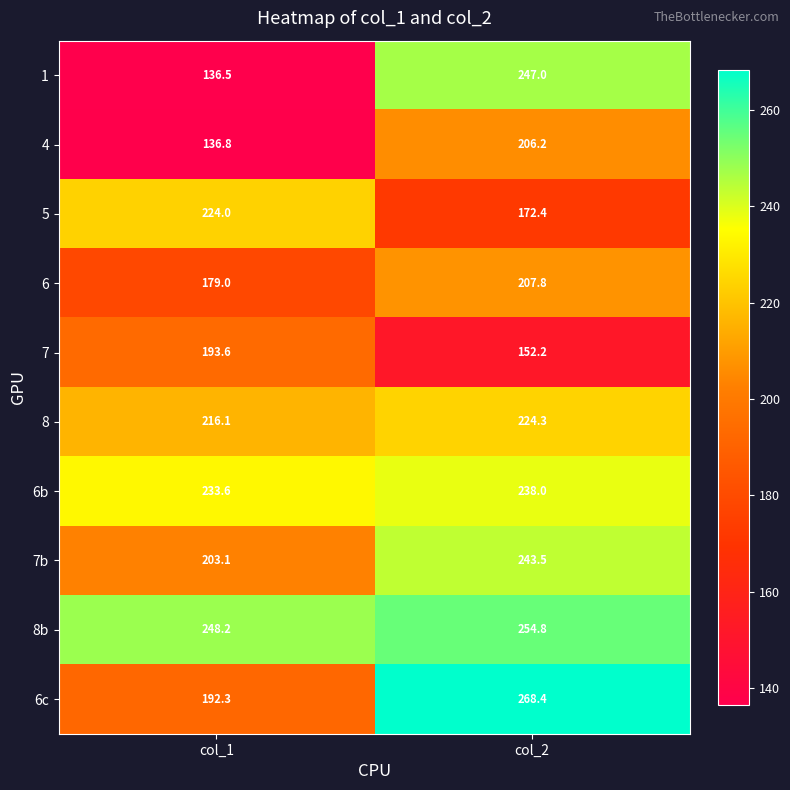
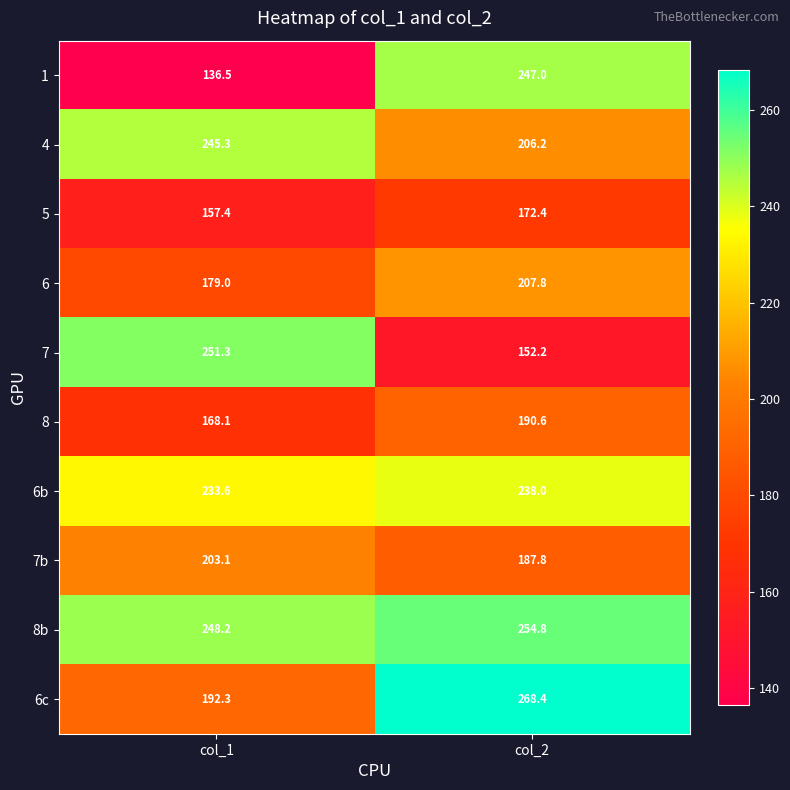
  {
    "1": {
      "col_1": 136.5,
      "col_2": 247.0
    },
    "4": {
-     "col_1": 136.8,
+     "col_1": 245.3,
      "col_2": 206.2
    },
    "5": {
-     "col_1": 224.0,
+     "col_1": 157.4,
      "col_2": 172.4
    },
    "6": {
      "col_1": 179.0,
      "col_2": 207.8
    },
    "7": {
-     "col_1": 193.6,
+     "col_1": 251.3,
      "col_2": 152.2
    },
    "8": {
-     "col_1": 216.1,
-     "col_2": 224.3
+     "col_1": 168.1,
+     "col_2": 190.6
    },
    "6b": {
      "col_1": 233.6,
      "col_2": 238.0
    },
    "7b": {
      "col_1": 203.1,
-     "col_2": 243.5
+     "col_2": 187.8
    },
    "8b": {
      "col_1": 248.2,
      "col_2": 254.8
    },
    "6c": {
      "col_1": 192.3,
      "col_2": 268.4
    }
  }
